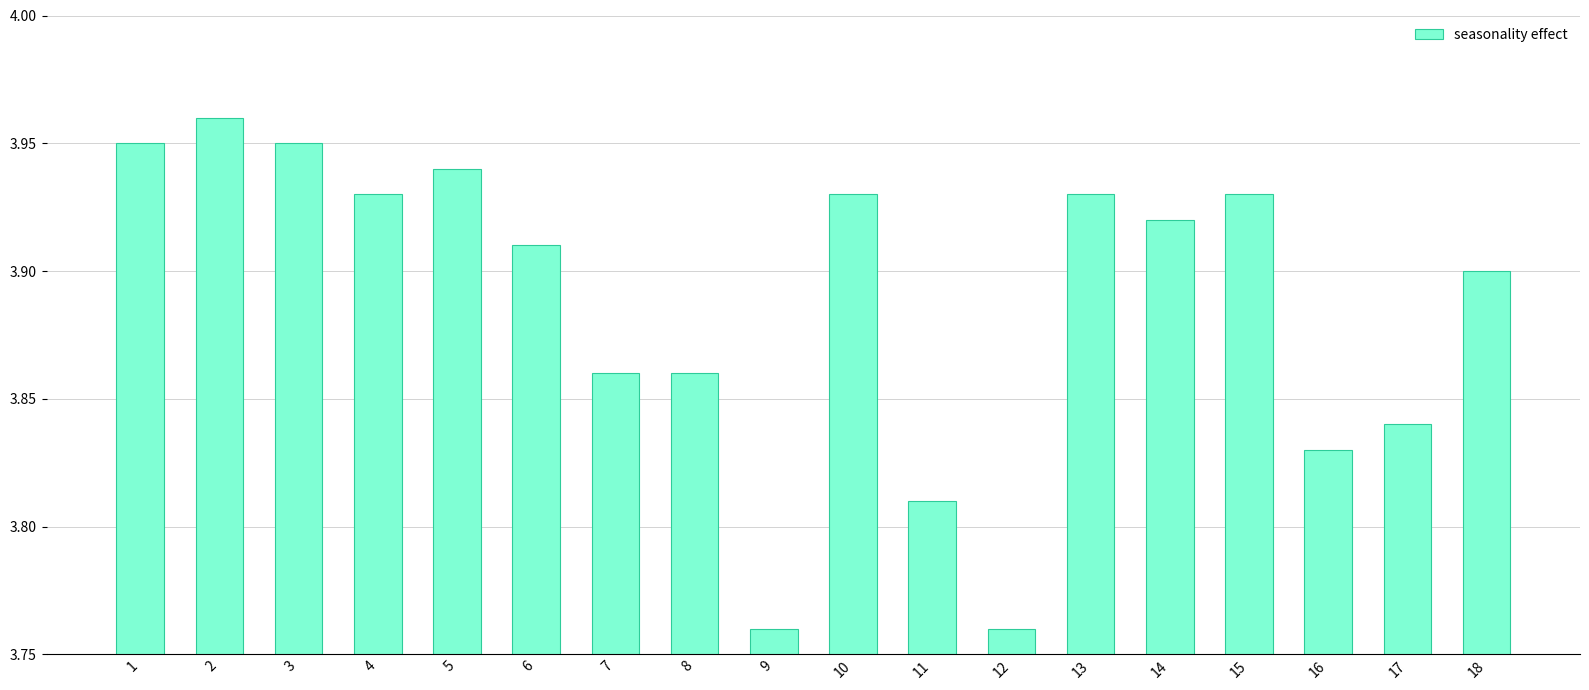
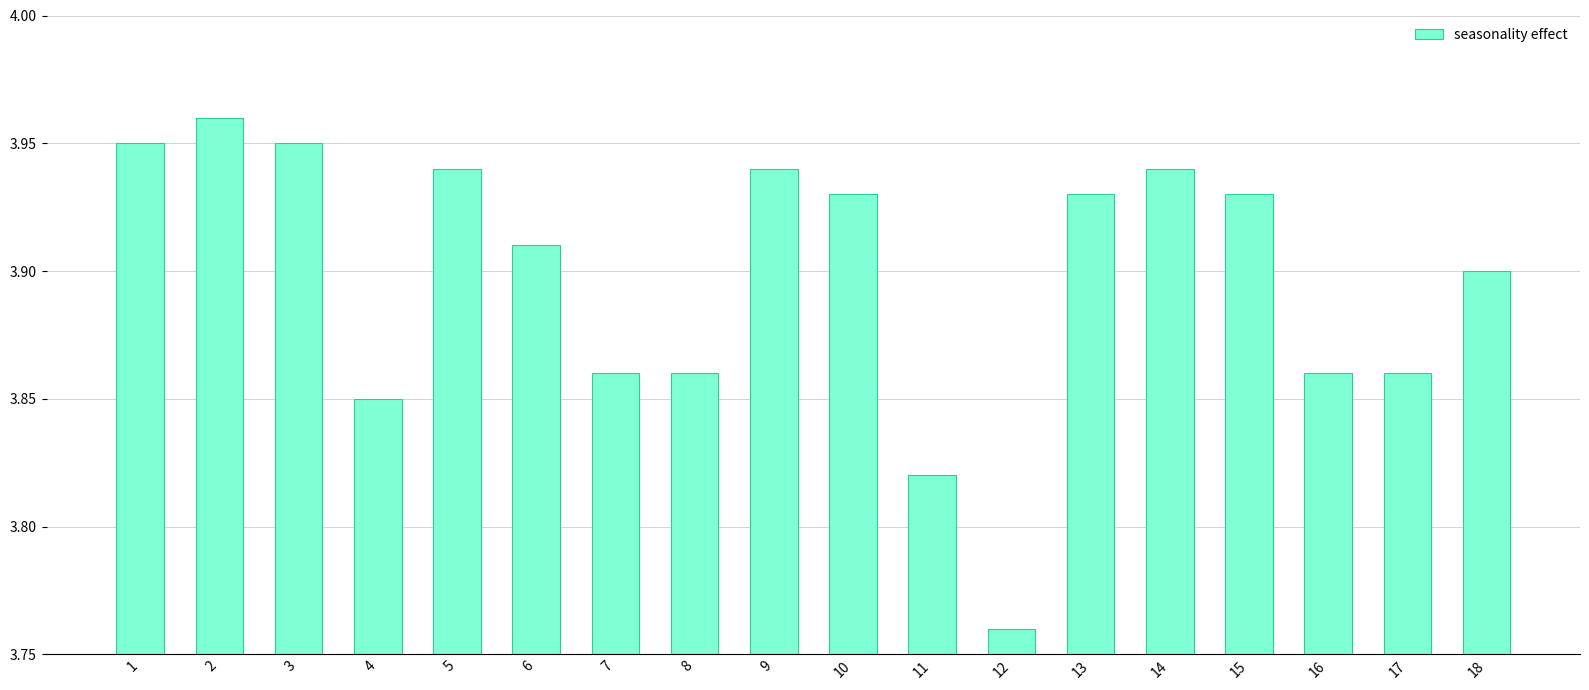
  {
    "1": 3.95,
    "2": 3.96,
    "3": 3.95,
-   "4": 3.93,
+   "4": 3.85,
    "5": 3.94,
    "6": 3.91,
    "7": 3.86,
    "8": 3.86,
-   "9": 3.76,
+   "9": 3.94,
    "10": 3.93,
-   "11": 3.81,
+   "11": 3.82,
    "12": 3.76,
    "13": 3.93,
-   "14": 3.92,
+   "14": 3.94,
    "15": 3.93,
-   "16": 3.83,
-   "17": 3.84,
+   "16": 3.86,
+   "17": 3.86,
    "18": 3.90
  }
